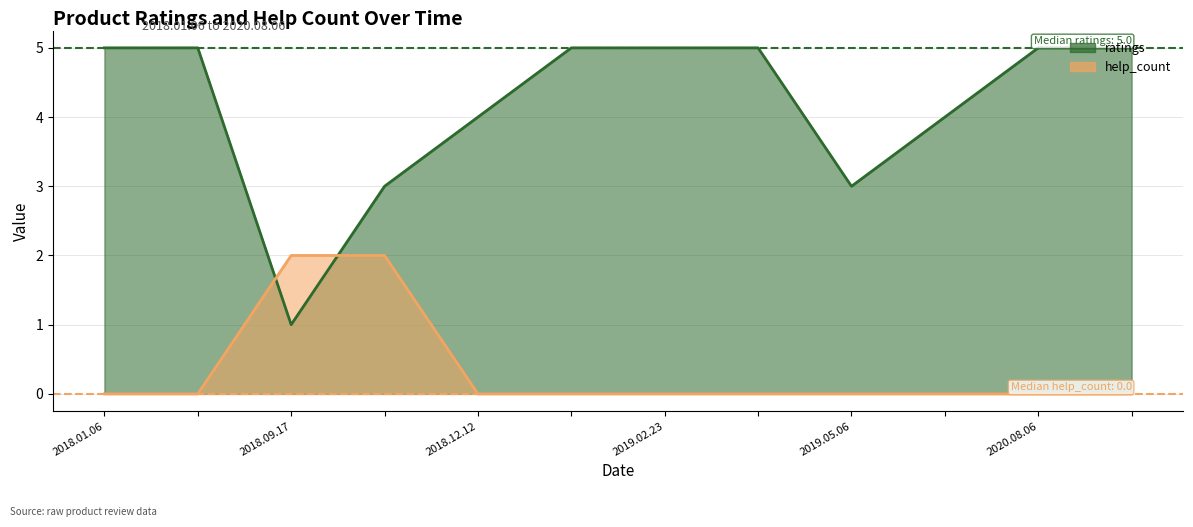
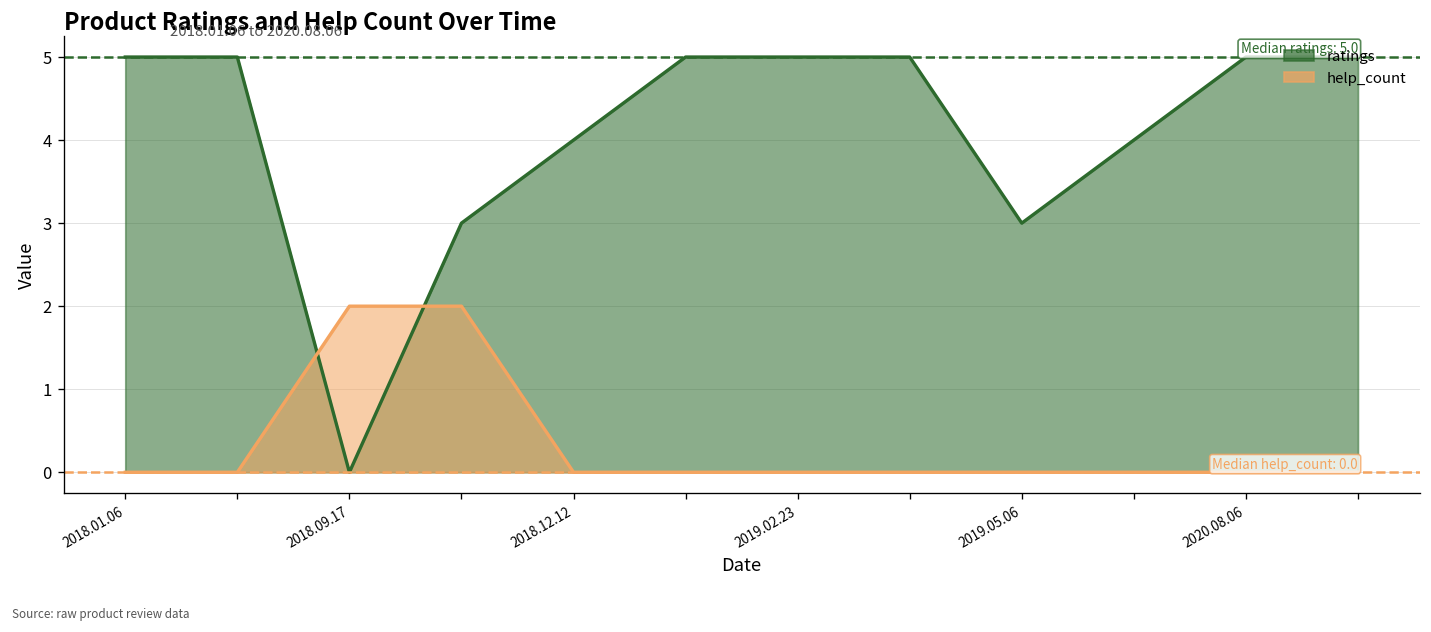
  {
    "ratings": {
      "2018.01.06": 5,
-     "2018.09.17": 1,
+     "2018.09.17": 0,
      "2018.12.12": 4,
      "2019.02.23": 5,
      "2019.05.06": 3
    },
    "help_count": {
      "2018.01.06": 0,
      "2018.09.17": 2,
      "2018.12.12": 0,
      "2019.02.23": 0,
      "2019.05.06": 0
    }
  }
